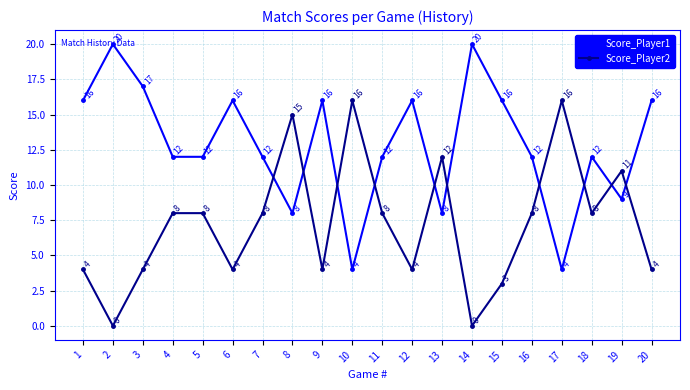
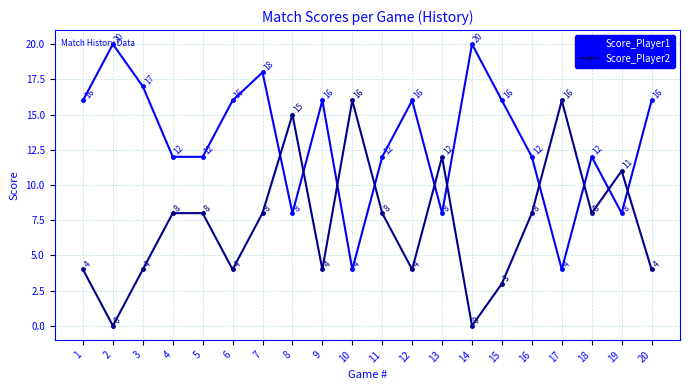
  {
    "Score_Player1": {
      "1": 16,
      "3": 17,
      "4": 12,
      "5": 12,
      "6": 16,
-     "7": 12,
+     "7": 18,
      "8": 8,
      "9": 16,
      "10": 4,
      "11": 12,
      "12": 16,
      "13": 8,
      "14": 20,
      "15": 16,
      "16": 12,
      "17": 4,
      "18": 12,
-     "19": 9,
+     "19": 8,
      "20": 16
    },
    "Score_Player2": {
      "1": 4,
      "2": 0,
      "3": 4,
      "4": 8,
      "5": 8,
      "6": 4,
      "7": 8,
      "8": 15,
      "9": 4,
      "10": 16,
      "11": 8,
      "12": 4,
      "13": 12,
      "14": 0,
      "15": 3,
      "16": 8,
      "17": 16,
      "18": 8,
      "19": 11,
      "20": 4
    }
  }
